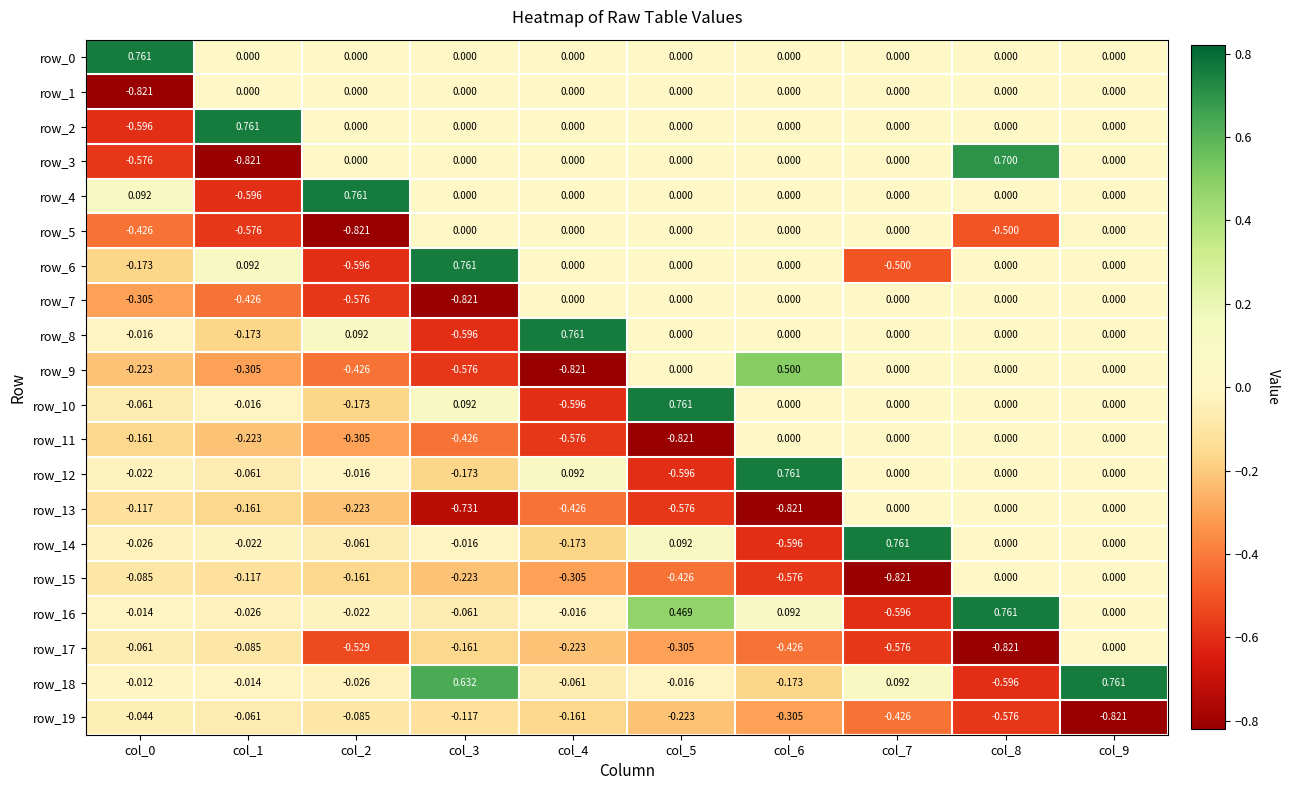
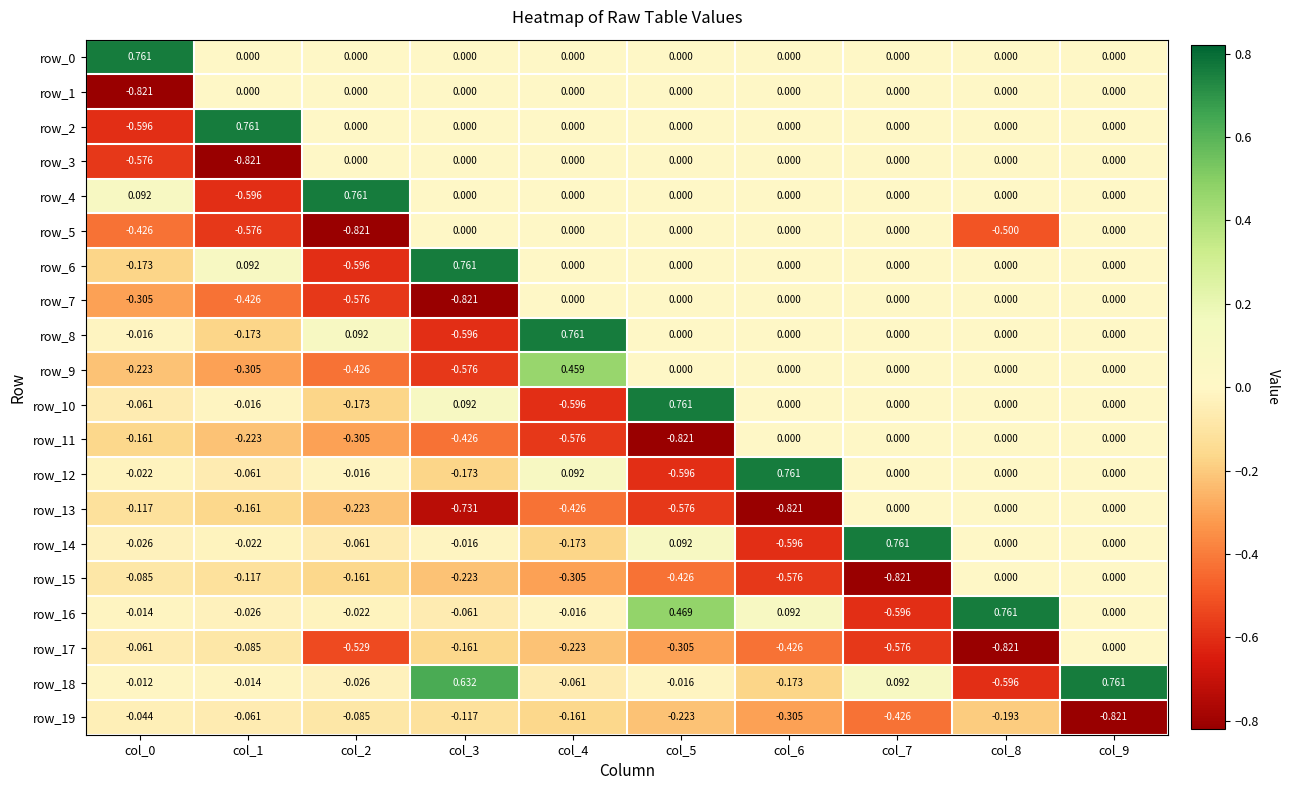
  {
    "row_0": {
      "col_0": 0.761,
      "col_1": 0.000,
      "col_2": 0.000,
      "col_3": 0.000,
      "col_4": 0.000,
      "col_5": 0.000,
      "col_6": 0.000,
      "col_7": 0.000,
      "col_8": 0.000,
      "col_9": 0.000
    },
    "row_1": {
      "col_0": -0.821,
      "col_1": 0.000,
      "col_2": 0.000,
      "col_3": 0.000,
      "col_4": 0.000,
      "col_5": 0.000,
      "col_6": 0.000,
      "col_7": 0.000,
      "col_8": 0.000,
      "col_9": 0.000
    },
    "row_2": {
      "col_0": -0.596,
      "col_1": 0.761,
      "col_2": 0.000,
      "col_3": 0.000,
      "col_4": 0.000,
      "col_5": 0.000,
      "col_6": 0.000,
      "col_7": 0.000,
      "col_8": 0.000,
      "col_9": 0.000
    },
    "row_3": {
      "col_0": -0.576,
      "col_1": -0.821,
      "col_2": 0.000,
      "col_3": 0.000,
      "col_4": 0.000,
      "col_5": 0.000,
      "col_6": 0.000,
      "col_7": 0.000,
-     "col_8": 0.700,
+     "col_8": 0.000,
      "col_9": 0.000
    },
    "row_4": {
      "col_0": 0.092,
      "col_1": -0.596,
      "col_2": 0.761,
      "col_3": 0.000,
      "col_4": 0.000,
      "col_5": 0.000,
      "col_6": 0.000,
      "col_7": 0.000,
      "col_8": 0.000,
      "col_9": 0.000
    },
    "row_5": {
      "col_0": -0.426,
      "col_1": -0.576,
      "col_2": -0.821,
      "col_3": 0.000,
      "col_4": 0.000,
      "col_5": 0.000,
      "col_6": 0.000,
      "col_7": 0.000,
      "col_8": -0.500,
      "col_9": 0.000
    },
    "row_6": {
      "col_0": -0.173,
      "col_1": 0.092,
      "col_2": -0.596,
      "col_3": 0.761,
      "col_4": 0.000,
      "col_5": 0.000,
      "col_6": 0.000,
-     "col_7": -0.500,
+     "col_7": 0.000,
      "col_8": 0.000,
      "col_9": 0.000
    },
    "row_7": {
      "col_0": -0.305,
      "col_1": -0.426,
      "col_2": -0.576,
      "col_3": -0.821,
      "col_4": 0.000,
      "col_5": 0.000,
      "col_6": 0.000,
      "col_7": 0.000,
      "col_8": 0.000,
      "col_9": 0.000
    },
    "row_8": {
      "col_0": -0.016,
      "col_1": -0.173,
      "col_2": 0.092,
      "col_3": -0.596,
      "col_4": 0.761,
      "col_5": 0.000,
      "col_6": 0.000,
      "col_7": 0.000,
      "col_8": 0.000,
      "col_9": 0.000
    },
    "row_9": {
      "col_0": -0.223,
      "col_1": -0.305,
      "col_2": -0.426,
      "col_3": -0.576,
-     "col_4": -0.821,
+     "col_4": 0.459,
      "col_5": 0.000,
-     "col_6": 0.500,
+     "col_6": 0.000,
      "col_7": 0.000,
      "col_8": 0.000,
      "col_9": 0.000
    },
    "row_10": {
      "col_0": -0.061,
      "col_1": -0.016,
      "col_2": -0.173,
      "col_3": 0.092,
      "col_4": -0.596,
      "col_5": 0.761,
      "col_6": 0.000,
      "col_7": 0.000,
      "col_8": 0.000,
      "col_9": 0.000
    },
    "row_11": {
      "col_0": -0.161,
      "col_1": -0.223,
      "col_2": -0.305,
      "col_3": -0.426,
      "col_4": -0.576,
      "col_5": -0.821,
      "col_6": 0.000,
      "col_7": 0.000,
      "col_8": 0.000,
      "col_9": 0.000
    },
    "row_12": {
      "col_0": -0.022,
      "col_1": -0.061,
      "col_2": -0.016,
      "col_3": -0.173,
      "col_4": 0.092,
      "col_5": -0.596,
      "col_6": 0.761,
      "col_7": 0.000,
      "col_8": 0.000,
      "col_9": 0.000
    },
    "row_13": {
      "col_0": -0.117,
      "col_1": -0.161,
      "col_2": -0.223,
      "col_3": -0.731,
      "col_4": -0.426,
      "col_5": -0.576,
      "col_6": -0.821,
      "col_7": 0.000,
      "col_8": 0.000,
      "col_9": 0.000
    },
    "row_14": {
      "col_0": -0.026,
      "col_1": -0.022,
      "col_2": -0.061,
      "col_3": -0.016,
      "col_4": -0.173,
      "col_5": 0.092,
      "col_6": -0.596,
      "col_7": 0.761,
      "col_8": 0.000,
      "col_9": 0.000
    },
    "row_15": {
      "col_0": -0.085,
      "col_1": -0.117,
      "col_2": -0.161,
      "col_3": -0.223,
      "col_4": -0.305,
      "col_5": -0.426,
      "col_6": -0.576,
      "col_7": -0.821,
      "col_8": 0.000,
      "col_9": 0.000
    },
    "row_16": {
      "col_0": -0.014,
      "col_1": -0.026,
      "col_2": -0.022,
      "col_3": -0.061,
      "col_4": -0.016,
      "col_5": 0.469,
      "col_6": 0.092,
      "col_7": -0.596,
      "col_8": 0.761,
      "col_9": 0.000
    },
    "row_17": {
      "col_0": -0.061,
      "col_1": -0.085,
      "col_2": -0.529,
      "col_3": -0.161,
      "col_4": -0.223,
      "col_5": -0.305,
      "col_6": -0.426,
      "col_7": -0.576,
      "col_8": -0.821,
      "col_9": 0.000
    },
    "row_18": {
      "col_0": -0.012,
      "col_1": -0.014,
      "col_2": -0.026,
      "col_3": 0.632,
      "col_4": -0.061,
      "col_5": -0.016,
      "col_6": -0.173,
      "col_7": 0.092,
      "col_8": -0.596,
      "col_9": 0.761
    },
    "row_19": {
      "col_0": -0.044,
      "col_1": -0.061,
      "col_2": -0.085,
      "col_3": -0.117,
      "col_4": -0.161,
      "col_5": -0.223,
      "col_6": -0.305,
      "col_7": -0.426,
-     "col_8": -0.576,
+     "col_8": -0.193,
      "col_9": -0.821
    }
  }
